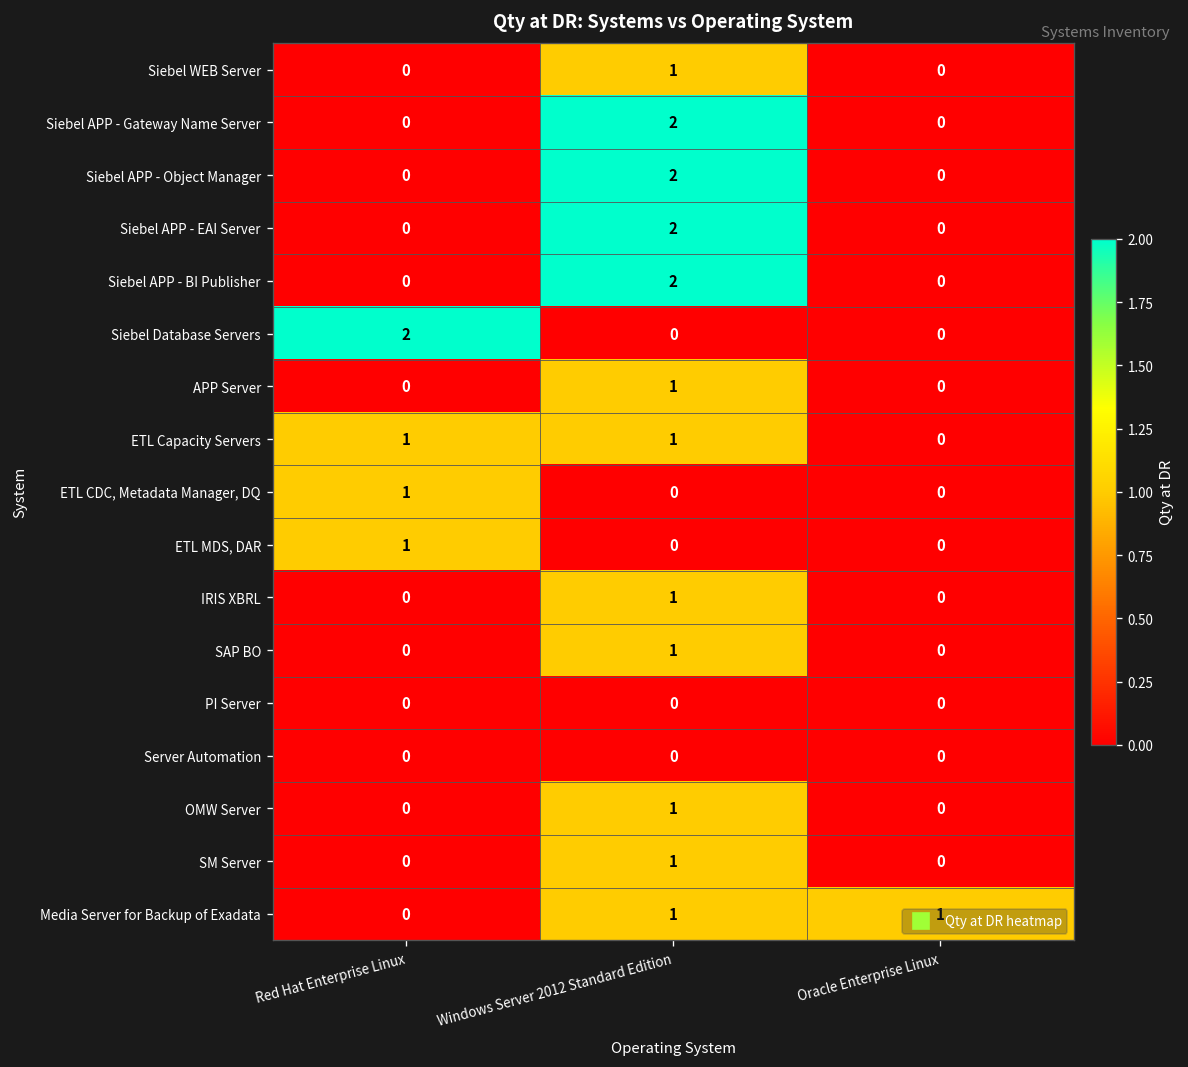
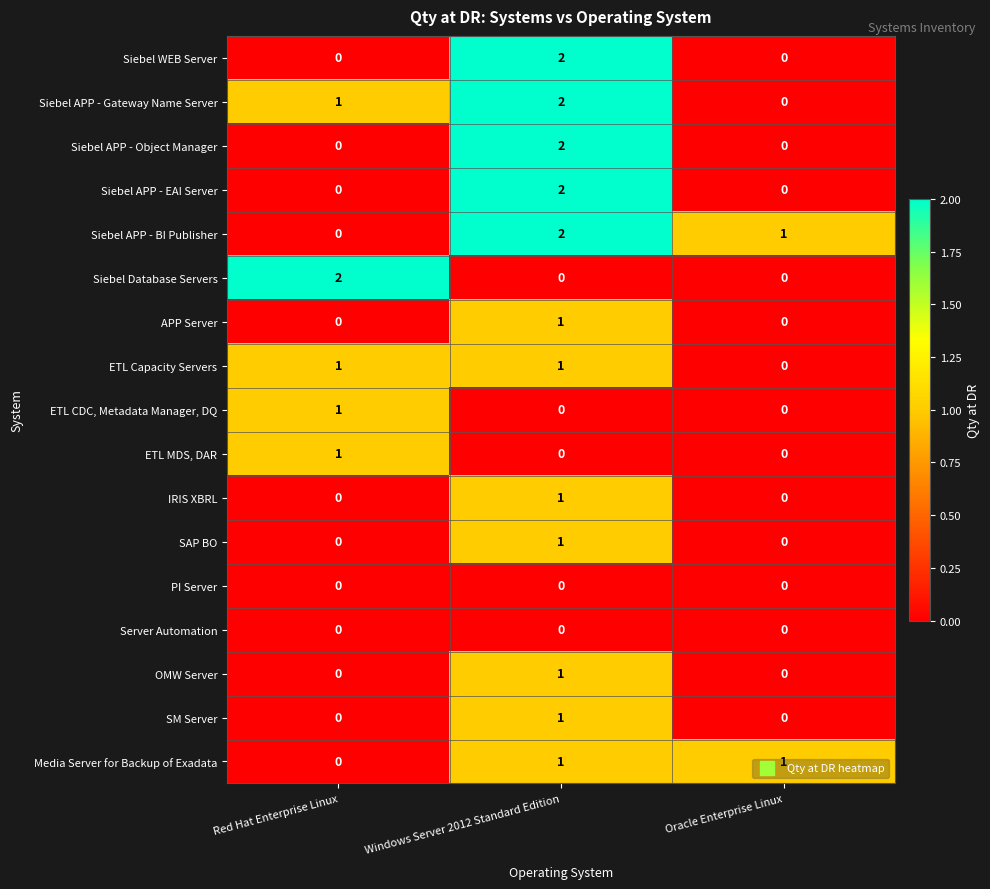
  {
    "Siebel WEB Server": {
      "Red Hat Enterprise Linux": 0,
-     "Windows Server 2012 Standard Edition": 1,
+     "Windows Server 2012 Standard Edition": 2,
      "Oracle Enterprise Linux": 0
    },
    "Siebel APP - Gateway Name Server": {
-     "Red Hat Enterprise Linux": 0,
+     "Red Hat Enterprise Linux": 1,
      "Windows Server 2012 Standard Edition": 2,
      "Oracle Enterprise Linux": 0
    },
    "Siebel APP - Object Manager": {
      "Red Hat Enterprise Linux": 0,
      "Windows Server 2012 Standard Edition": 2,
      "Oracle Enterprise Linux": 0
    },
    "Siebel APP - EAI Server": {
      "Red Hat Enterprise Linux": 0,
      "Windows Server 2012 Standard Edition": 2,
      "Oracle Enterprise Linux": 0
    },
    "Siebel APP - BI Publisher": {
      "Red Hat Enterprise Linux": 0,
      "Windows Server 2012 Standard Edition": 2,
-     "Oracle Enterprise Linux": 0
+     "Oracle Enterprise Linux": 1
    },
    "Siebel Database Servers": {
      "Red Hat Enterprise Linux": 2,
      "Windows Server 2012 Standard Edition": 0,
      "Oracle Enterprise Linux": 0
    },
    "APP Server": {
      "Red Hat Enterprise Linux": 0,
      "Windows Server 2012 Standard Edition": 1,
      "Oracle Enterprise Linux": 0
    },
    "ETL Capacity Servers": {
      "Red Hat Enterprise Linux": 1,
      "Windows Server 2012 Standard Edition": 1,
      "Oracle Enterprise Linux": 0
    },
    "ETL CDC, Metadata Manager, DQ": {
      "Red Hat Enterprise Linux": 1,
      "Windows Server 2012 Standard Edition": 0,
      "Oracle Enterprise Linux": 0
    },
    "ETL MDS, DAR": {
      "Red Hat Enterprise Linux": 1,
      "Windows Server 2012 Standard Edition": 0,
      "Oracle Enterprise Linux": 0
    },
    "IRIS XBRL": {
      "Red Hat Enterprise Linux": 0,
      "Windows Server 2012 Standard Edition": 1,
      "Oracle Enterprise Linux": 0
    },
    "SAP BO": {
      "Red Hat Enterprise Linux": 0,
      "Windows Server 2012 Standard Edition": 1,
      "Oracle Enterprise Linux": 0
    },
    "PI Server": {
      "Red Hat Enterprise Linux": 0,
      "Windows Server 2012 Standard Edition": 0,
      "Oracle Enterprise Linux": 0
    },
    "Server Automation": {
      "Red Hat Enterprise Linux": 0,
      "Windows Server 2012 Standard Edition": 0,
      "Oracle Enterprise Linux": 0
    },
    "OMW Server": {
      "Red Hat Enterprise Linux": 0,
      "Windows Server 2012 Standard Edition": 1,
      "Oracle Enterprise Linux": 0
    },
    "SM Server": {
      "Red Hat Enterprise Linux": 0,
      "Windows Server 2012 Standard Edition": 1,
      "Oracle Enterprise Linux": 0
    },
    "Media Server for Backup of Exadata": {
      "Red Hat Enterprise Linux": 0,
      "Windows Server 2012 Standard Edition": 1
    }
  }
